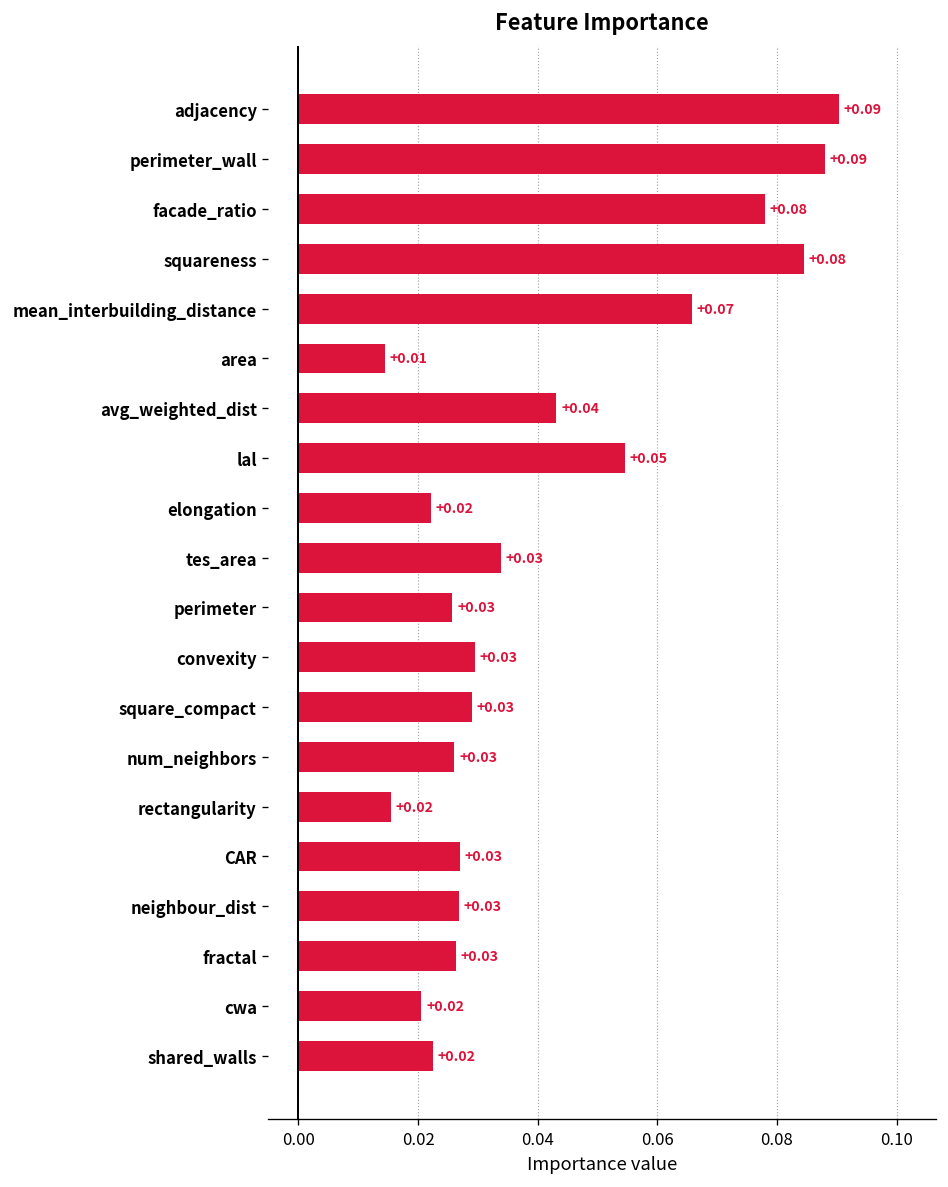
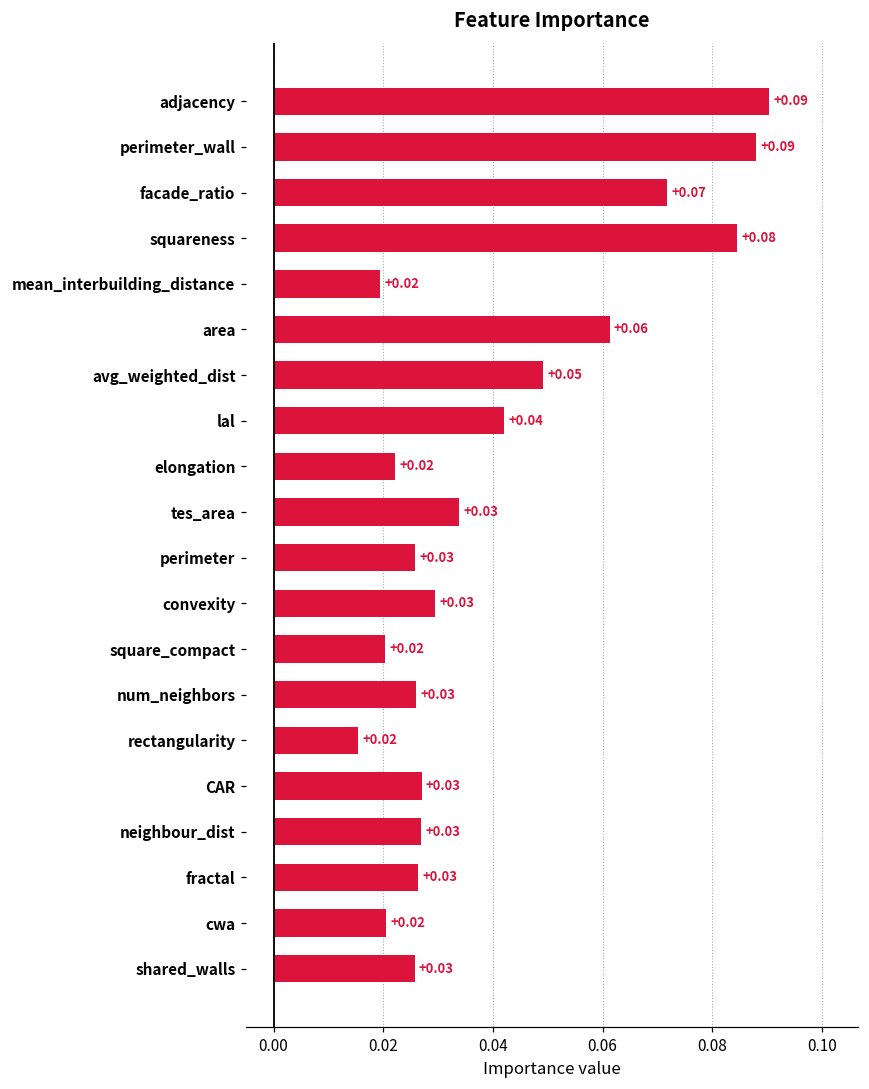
  {
    "adjacency": "+0.09",
    "perimeter_wall": "+0.09",
-   "facade_ratio": "+0.08",
+   "facade_ratio": "+0.07",
    "squareness": "+0.08",
-   "mean_interbuilding_distance": "+0.07",
-   "area": "+0.01",
-   "avg_weighted_dist": "+0.04",
-   "lal": "+0.05",
+   "mean_interbuilding_distance": "+0.02",
+   "area": "+0.06",
+   "avg_weighted_dist": "+0.05",
+   "lal": "+0.04",
    "elongation": "+0.02",
    "tes_area": "+0.03",
    "perimeter": "+0.03",
    "convexity": "+0.03",
-   "square_compact": "+0.03",
+   "square_compact": "+0.02",
    "num_neighbors": "+0.03",
    "rectangularity": "+0.02",
    "CAR": "+0.03",
    "neighbour_dist": "+0.03",
    "fractal": "+0.03",
    "cwa": "+0.02",
-   "shared_walls": "+0.02"
+   "shared_walls": "+0.03"
  }
